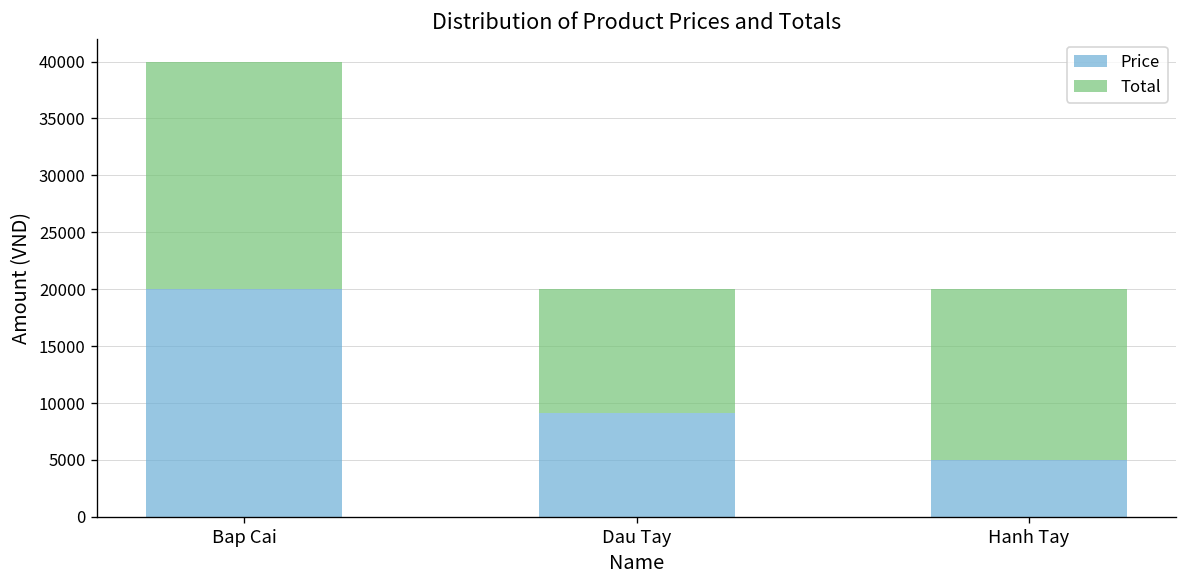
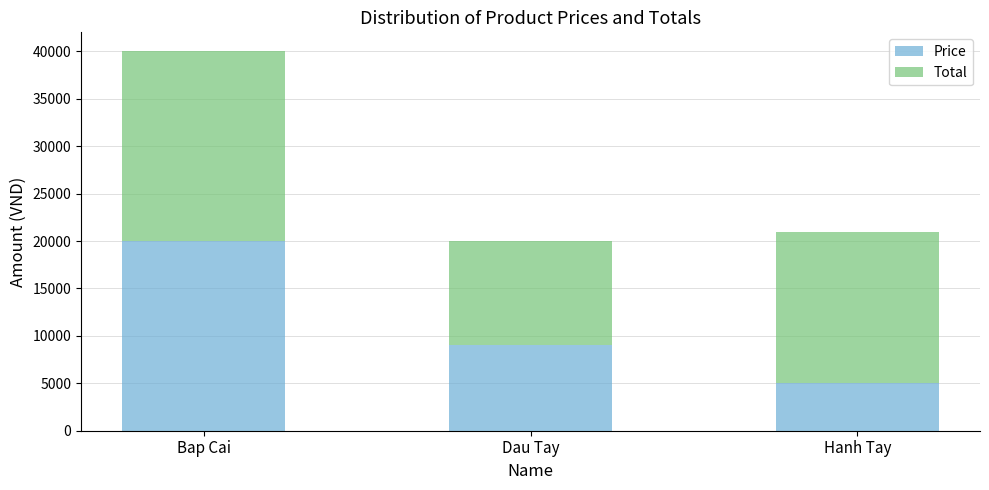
  {
    "Price": {
      "Bap Cai": 20000,
      "Dau Tay": 9000,
      "Hanh Tay": 5000
    },
    "Total": {
      "Bap Cai": 20000,
      "Dau Tay": 11000,
-     "Hanh Tay": 15000
+     "Hanh Tay": 16000
    }
  }
